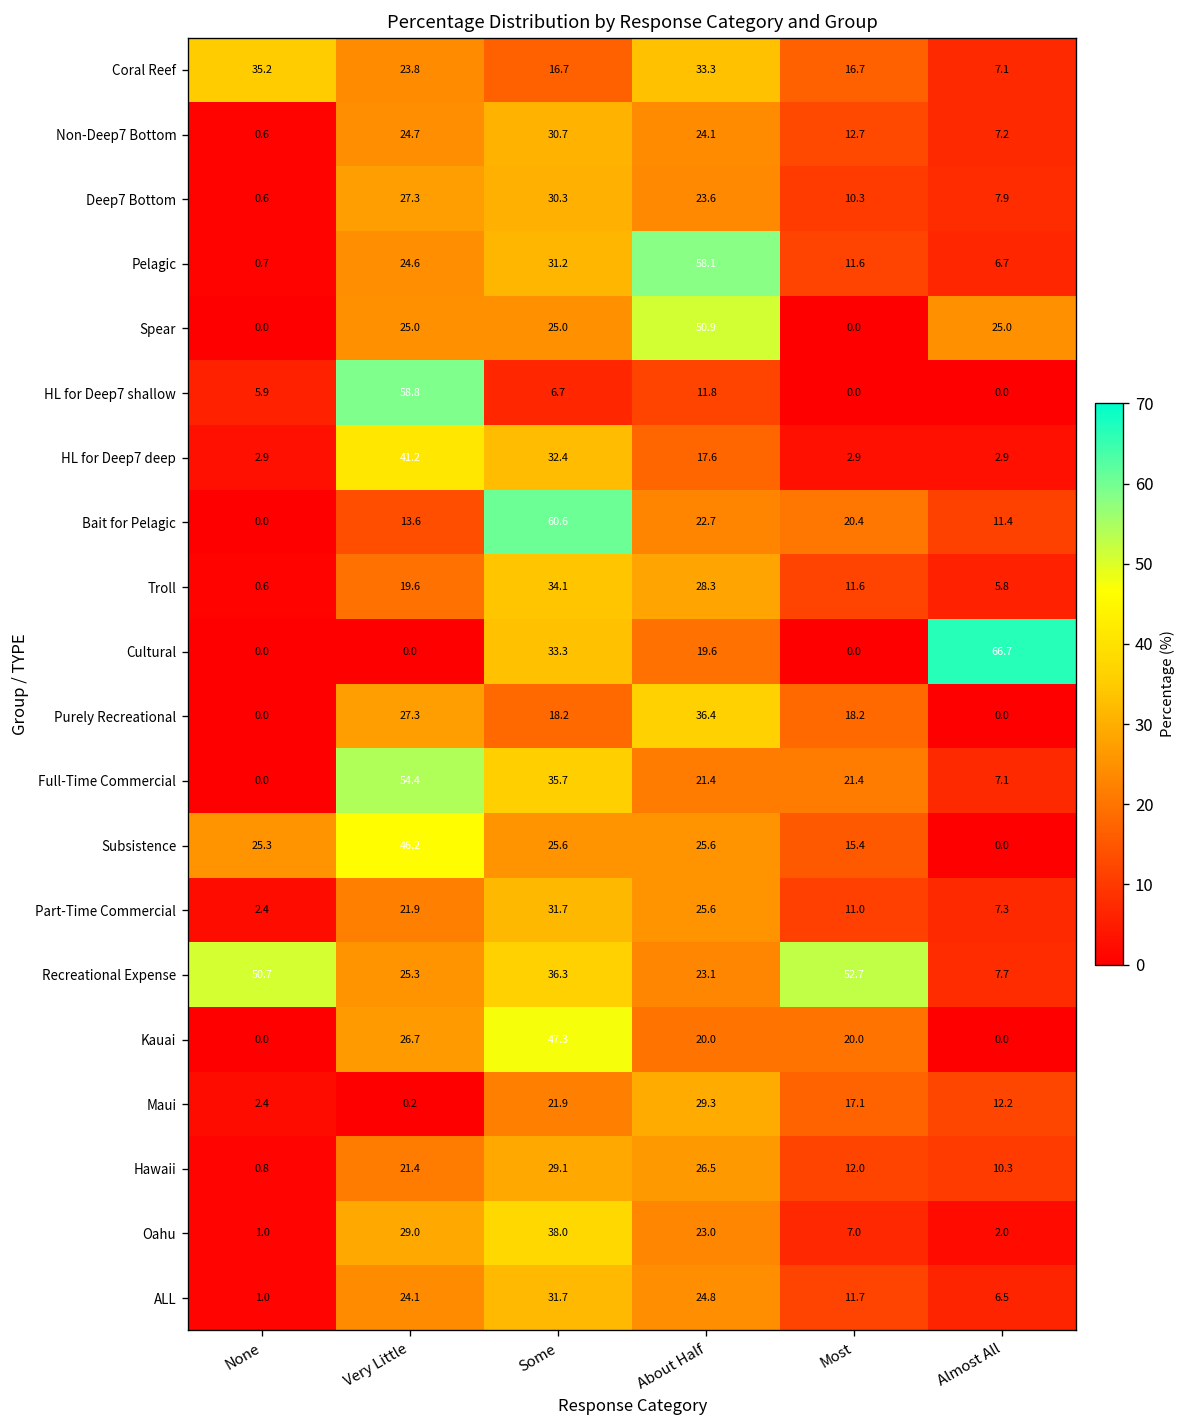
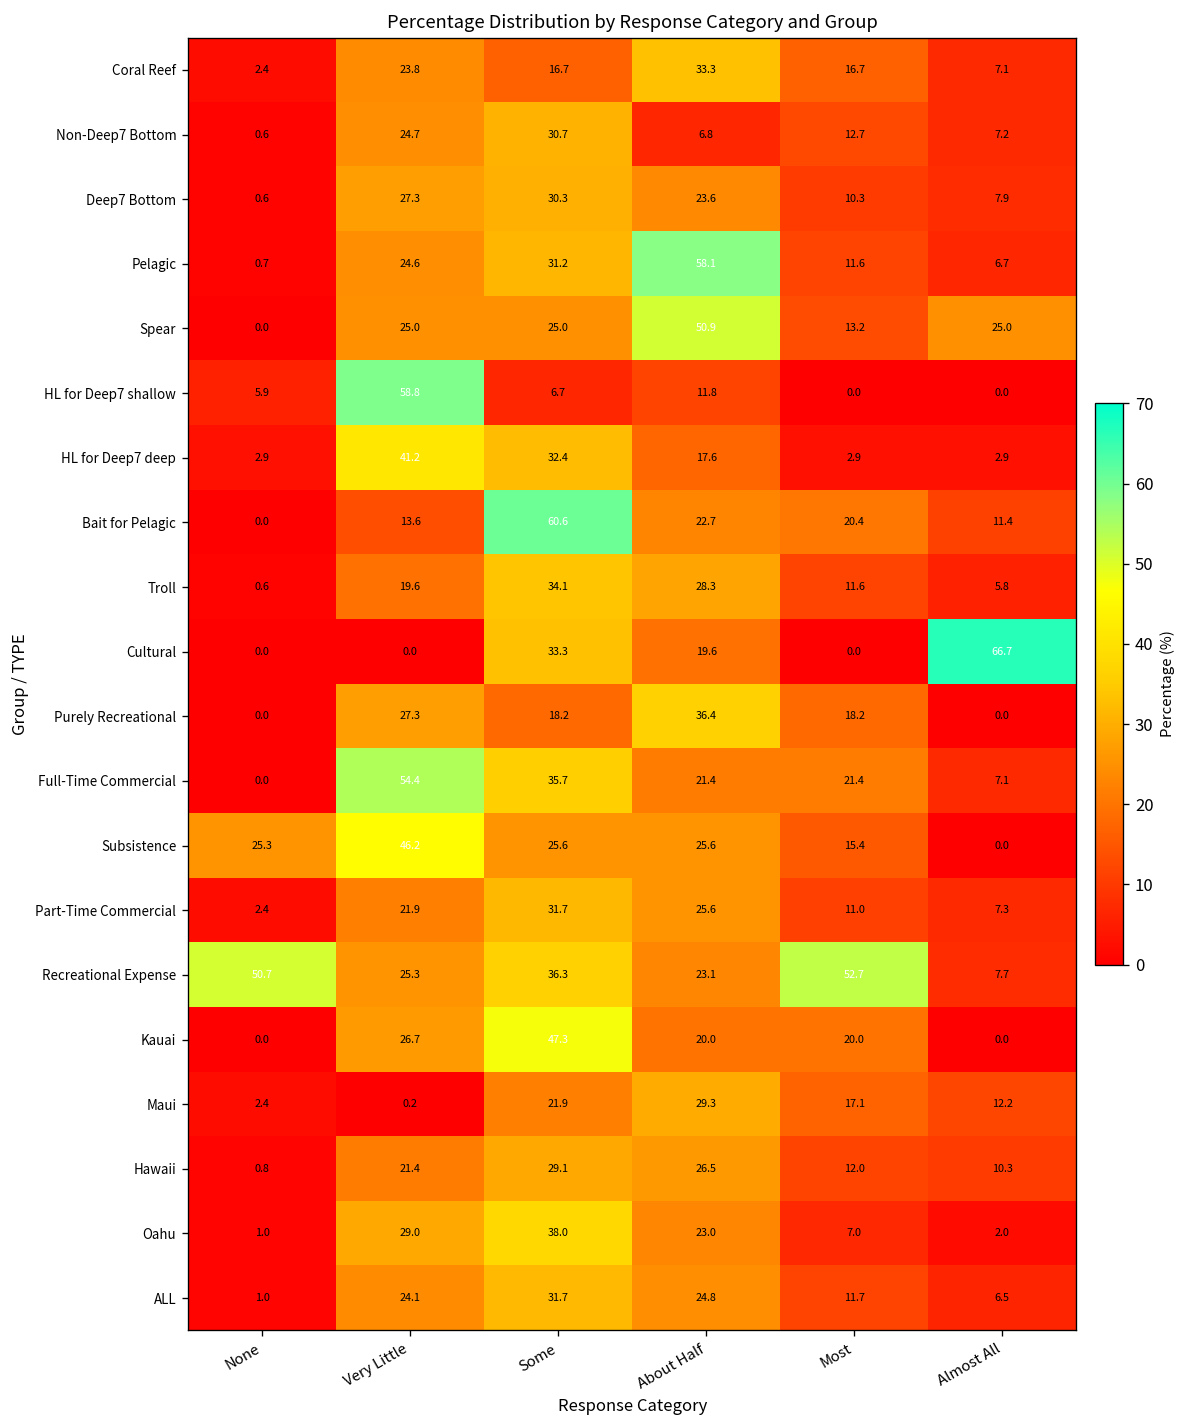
  {
    "Coral Reef": {
-     "None": 35.2,
+     "None": 2.4,
      "Very Little": 23.8,
      "Some": 16.7,
      "About Half": 33.3,
      "Most": 16.7,
      "Almost All": 7.1
    },
    "Non-Deep7 Bottom": {
      "None": 0.6,
      "Very Little": 24.7,
      "Some": 30.7,
-     "About Half": 24.1,
+     "About Half": 6.8,
      "Most": 12.7,
      "Almost All": 7.2
    },
    "Deep7 Bottom": {
      "None": 0.6,
      "Very Little": 27.3,
      "Some": 30.3,
      "About Half": 23.6,
      "Most": 10.3,
      "Almost All": 7.9
    },
    "Pelagic": {
      "None": 0.7,
      "Very Little": 24.6,
      "Some": 31.2,
      "About Half": 58.1,
      "Most": 11.6,
      "Almost All": 6.7
    },
    "Spear": {
      "None": 0.0,
      "Very Little": 25.0,
      "Some": 25.0,
      "About Half": 50.9,
-     "Most": 0.0,
+     "Most": 13.2,
      "Almost All": 25.0
    },
    "HL for Deep7 shallow": {
      "None": 5.9,
      "Very Little": 58.8,
      "Some": 6.7,
      "About Half": 11.8,
      "Most": 0.0,
      "Almost All": 0.0
    },
    "HL for Deep7 deep": {
      "None": 2.9,
      "Very Little": 41.2,
      "Some": 32.4,
      "About Half": 17.6,
      "Most": 2.9,
      "Almost All": 2.9
    },
    "Bait for Pelagic": {
      "None": 0.0,
      "Very Little": 13.6,
      "Some": 60.6,
      "About Half": 22.7,
      "Most": 20.4,
      "Almost All": 11.4
    },
    "Troll": {
      "None": 0.6,
      "Very Little": 19.6,
      "Some": 34.1,
      "About Half": 28.3,
      "Most": 11.6,
      "Almost All": 5.8
    },
    "Cultural": {
      "None": 0.0,
      "Very Little": 0.0,
      "Some": 33.3,
      "About Half": 19.6,
      "Most": 0.0,
      "Almost All": 66.7
    },
    "Purely Recreational": {
      "None": 0.0,
      "Very Little": 27.3,
      "Some": 18.2,
      "About Half": 36.4,
      "Most": 18.2,
      "Almost All": 0.0
    },
    "Full-Time Commercial": {
      "None": 0.0,
      "Very Little": 54.4,
      "Some": 35.7,
      "About Half": 21.4,
      "Most": 21.4,
      "Almost All": 7.1
    },
    "Subsistence": {
      "None": 25.3,
      "Very Little": 46.2,
      "Some": 25.6,
      "About Half": 25.6,
      "Most": 15.4,
      "Almost All": 0.0
    },
    "Part-Time Commercial": {
      "None": 2.4,
      "Very Little": 21.9,
      "Some": 31.7,
      "About Half": 25.6,
      "Most": 11.0,
      "Almost All": 7.3
    },
    "Recreational Expense": {
      "None": 50.7,
      "Very Little": 25.3,
      "Some": 36.3,
      "About Half": 23.1,
      "Most": 52.7,
      "Almost All": 7.7
    },
    "Kauai": {
      "None": 0.0,
      "Very Little": 26.7,
      "Some": 47.3,
      "About Half": 20.0,
      "Most": 20.0,
      "Almost All": 0.0
    },
    "Maui": {
      "None": 2.4,
      "Very Little": 0.2,
      "Some": 21.9,
      "About Half": 29.3,
      "Most": 17.1,
      "Almost All": 12.2
    },
    "Hawaii": {
      "None": 0.8,
      "Very Little": 21.4,
      "Some": 29.1,
      "About Half": 26.5,
      "Most": 12.0,
      "Almost All": 10.3
    },
    "Oahu": {
      "None": 1.0,
      "Very Little": 29.0,
      "Some": 38.0,
      "About Half": 23.0,
      "Most": 7.0,
      "Almost All": 2.0
    },
    "ALL": {
      "None": 1.0,
      "Very Little": 24.1,
      "Some": 31.7,
      "About Half": 24.8,
      "Most": 11.7,
      "Almost All": 6.5
    }
  }
